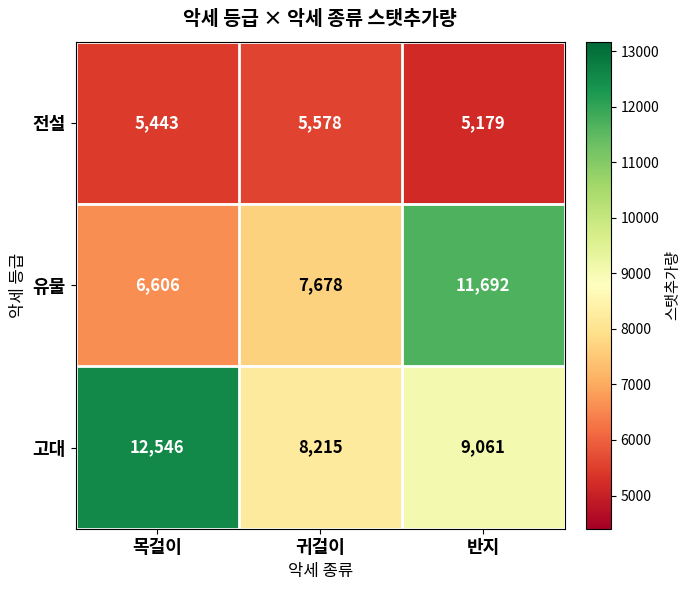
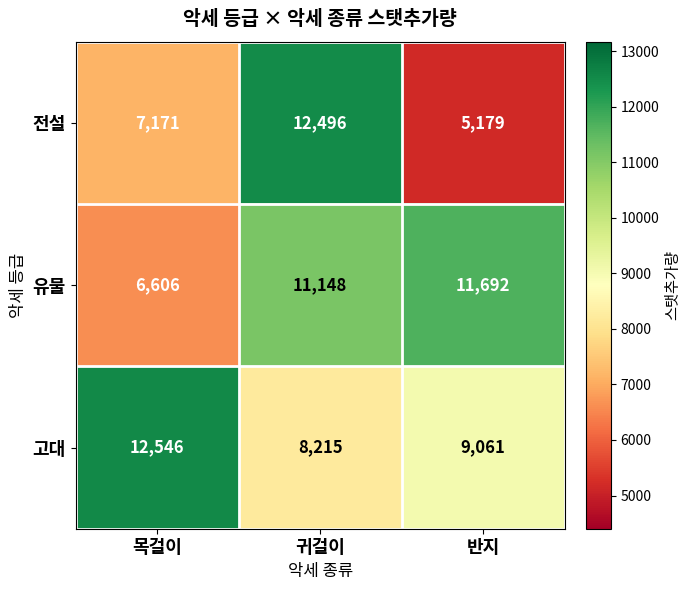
  {
    "전설": {
-     "목걸이": "5,443",
-     "귀걸이": "5,578",
+     "목걸이": "7,171",
+     "귀걸이": "12,496",
      "반지": "5,179"
    },
    "유물": {
      "목걸이": "6,606",
-     "귀걸이": "7,678",
+     "귀걸이": "11,148",
      "반지": "11,692"
    },
    "고대": {
      "목걸이": "12,546",
      "귀걸이": "8,215",
      "반지": "9,061"
    }
  }
